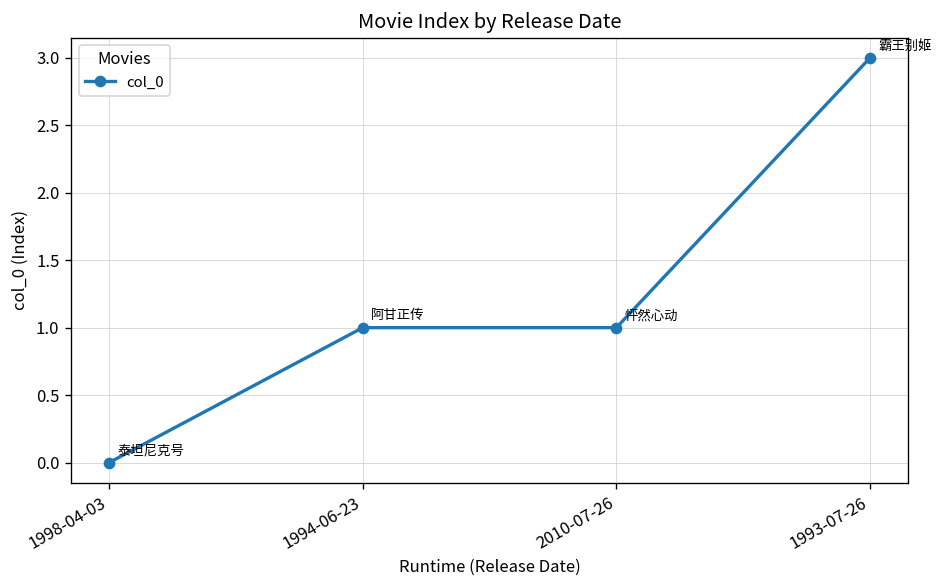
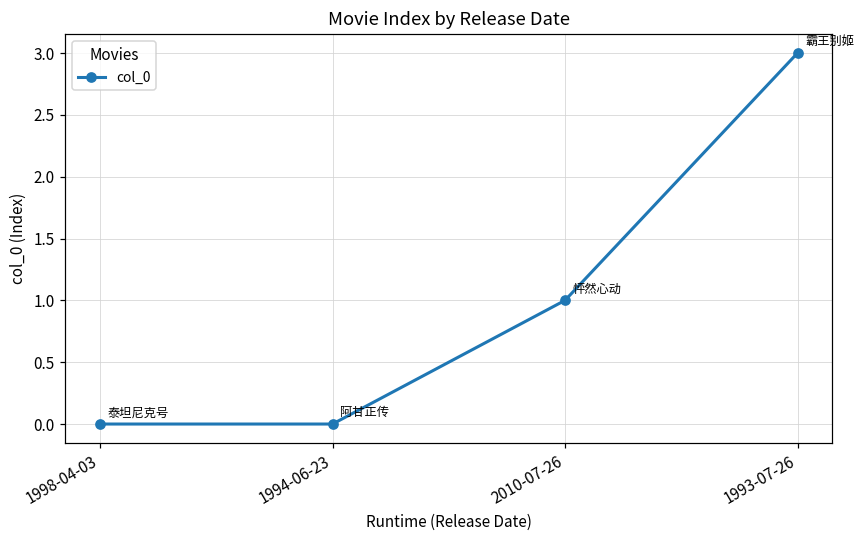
  {
    "1998-04-03": 0,
-   "1994-06-23": 1,
+   "1994-06-23": 0,
    "2010-07-26": 1,
    "1993-07-26": 3
  }
